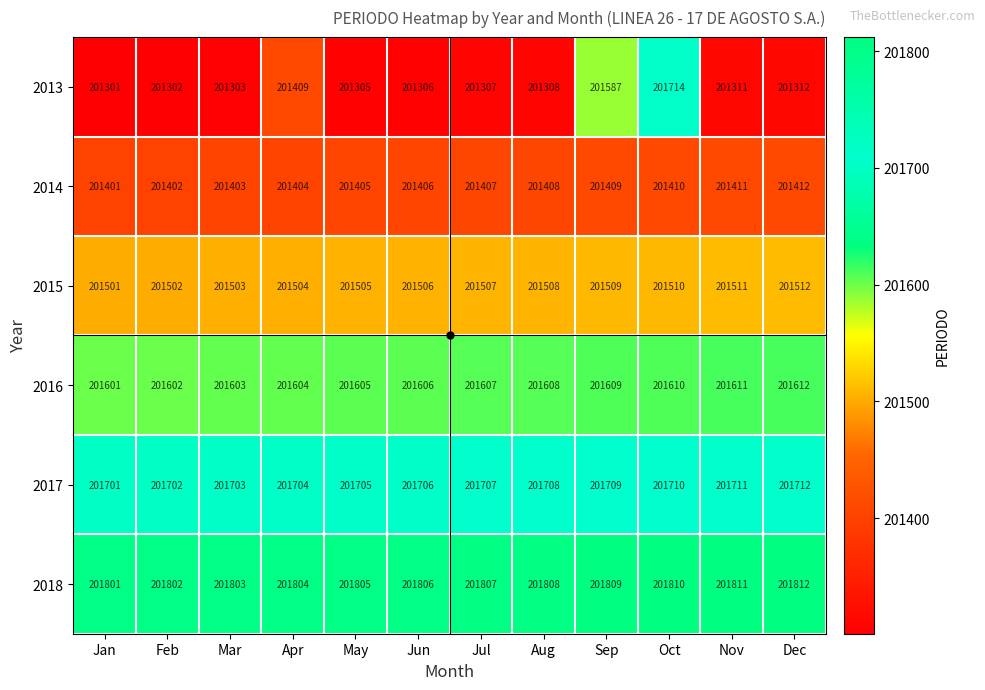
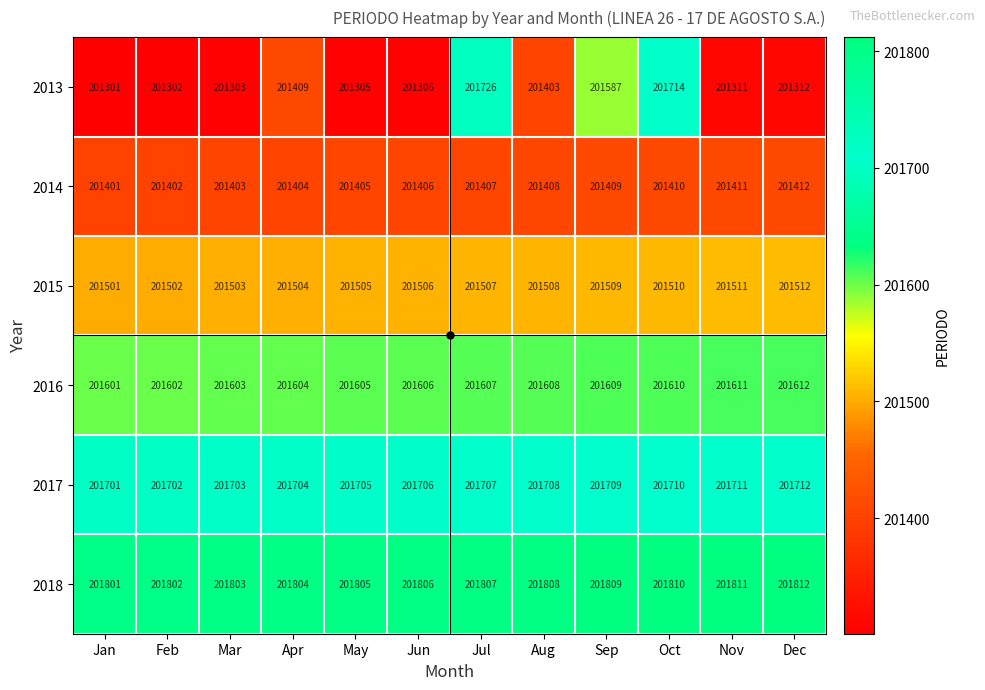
  {
    "2013": {
      "Jan": 201301,
      "Feb": 201302,
      "Mar": 201303,
      "Apr": 201409,
      "May": 201305,
      "Jun": 201306,
-     "Jul": 201307,
-     "Aug": 201308,
+     "Jul": 201726,
+     "Aug": 201403,
      "Sep": 201587,
      "Oct": 201714,
      "Nov": 201311,
      "Dec": 201312
    },
    "2014": {
      "Jan": 201401,
      "Feb": 201402,
      "Mar": 201403,
      "Apr": 201404,
      "May": 201405,
      "Jun": 201406,
      "Jul": 201407,
      "Aug": 201408,
      "Sep": 201409,
      "Oct": 201410,
      "Nov": 201411,
      "Dec": 201412
    },
    "2015": {
      "Jan": 201501,
      "Feb": 201502,
      "Mar": 201503,
      "Apr": 201504,
      "May": 201505,
      "Jun": 201506,
      "Jul": 201507,
      "Aug": 201508,
      "Sep": 201509,
      "Oct": 201510,
      "Nov": 201511,
      "Dec": 201512
    },
    "2016": {
      "Jan": 201601,
      "Feb": 201602,
      "Mar": 201603,
      "Apr": 201604,
      "May": 201605,
      "Jun": 201606,
      "Jul": 201607,
      "Aug": 201608,
      "Sep": 201609,
      "Oct": 201610,
      "Nov": 201611,
      "Dec": 201612
    },
    "2017": {
      "Jan": 201701,
      "Feb": 201702,
      "Mar": 201703,
      "Apr": 201704,
      "May": 201705,
      "Jun": 201706,
      "Jul": 201707,
      "Aug": 201708,
      "Sep": 201709,
      "Oct": 201710,
      "Nov": 201711,
      "Dec": 201712
    },
    "2018": {
      "Jan": 201801,
      "Feb": 201802,
      "Mar": 201803,
      "Apr": 201804,
      "May": 201805,
      "Jun": 201806,
      "Jul": 201807,
      "Aug": 201808,
      "Sep": 201809,
      "Oct": 201810,
      "Nov": 201811,
      "Dec": 201812
    }
  }
